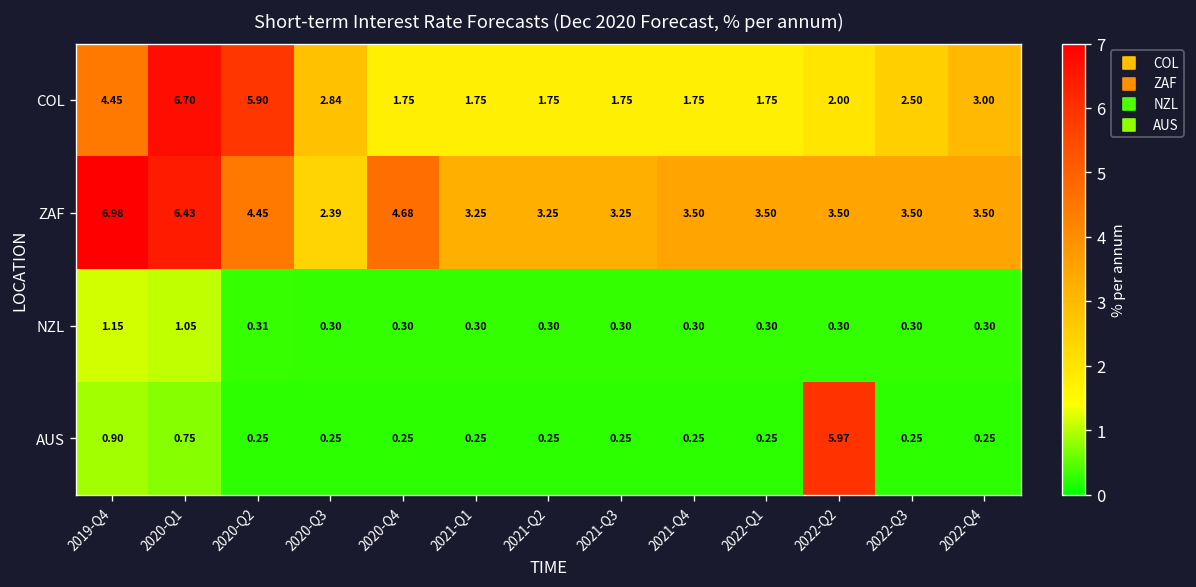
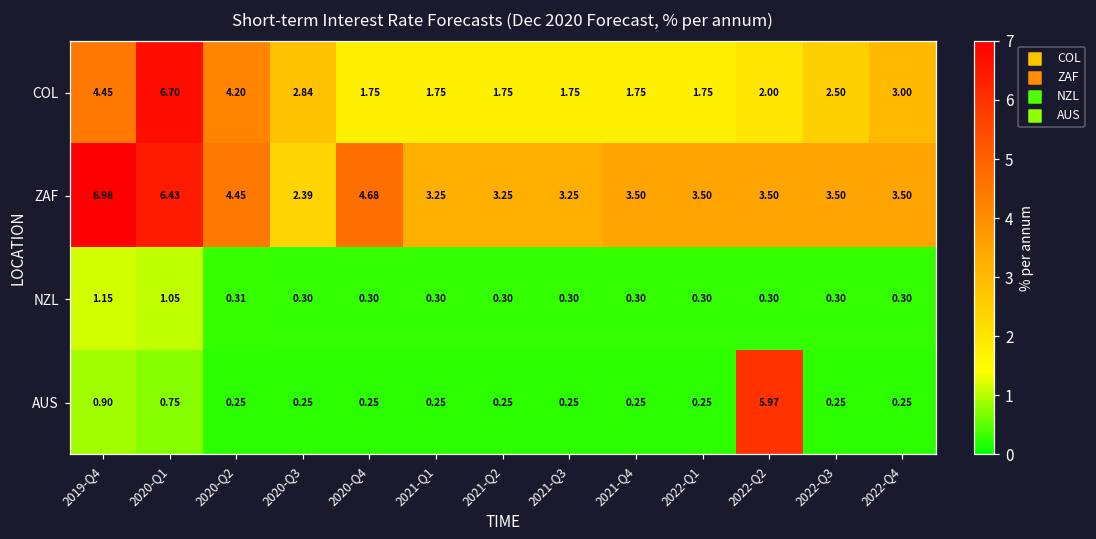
  {
    "COL": {
      "2019-Q4": 4.45,
      "2020-Q1": 6.70,
-     "2020-Q2": 5.90,
+     "2020-Q2": 4.20,
      "2020-Q3": 2.84,
      "2020-Q4": 1.75,
      "2021-Q1": 1.75,
      "2021-Q2": 1.75,
      "2021-Q3": 1.75,
      "2021-Q4": 1.75,
      "2022-Q1": 1.75,
      "2022-Q2": 2.00,
      "2022-Q3": 2.50,
      "2022-Q4": 3.00
    },
    "ZAF": {
      "2019-Q4": 6.98,
      "2020-Q1": 6.43,
      "2020-Q2": 4.45,
      "2020-Q3": 2.39,
      "2020-Q4": 4.68,
      "2021-Q1": 3.25,
      "2021-Q2": 3.25,
      "2021-Q3": 3.25,
      "2021-Q4": 3.50,
      "2022-Q1": 3.50,
      "2022-Q2": 3.50,
      "2022-Q3": 3.50,
      "2022-Q4": 3.50
    },
    "NZL": {
      "2019-Q4": 1.15,
      "2020-Q1": 1.05,
      "2020-Q2": 0.31,
      "2020-Q3": 0.30,
      "2020-Q4": 0.30,
      "2021-Q1": 0.30,
      "2021-Q2": 0.30,
      "2021-Q3": 0.30,
      "2021-Q4": 0.30,
      "2022-Q1": 0.30,
      "2022-Q2": 0.30,
      "2022-Q3": 0.30,
      "2022-Q4": 0.30
    },
    "AUS": {
      "2019-Q4": 0.90,
      "2020-Q1": 0.75,
      "2020-Q2": 0.25,
      "2020-Q3": 0.25,
      "2020-Q4": 0.25,
      "2021-Q1": 0.25,
      "2021-Q2": 0.25,
      "2021-Q3": 0.25,
      "2021-Q4": 0.25,
      "2022-Q1": 0.25,
      "2022-Q2": 5.97,
      "2022-Q3": 0.25,
      "2022-Q4": 0.25
    }
  }
